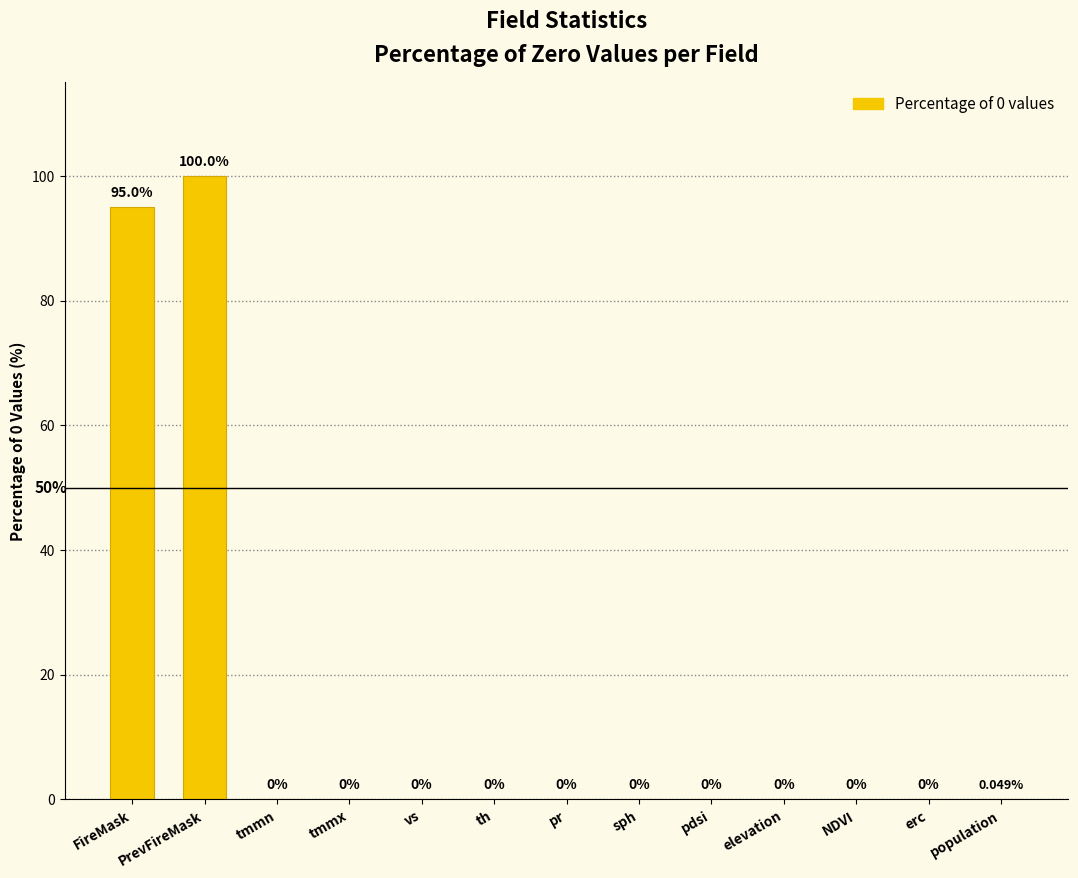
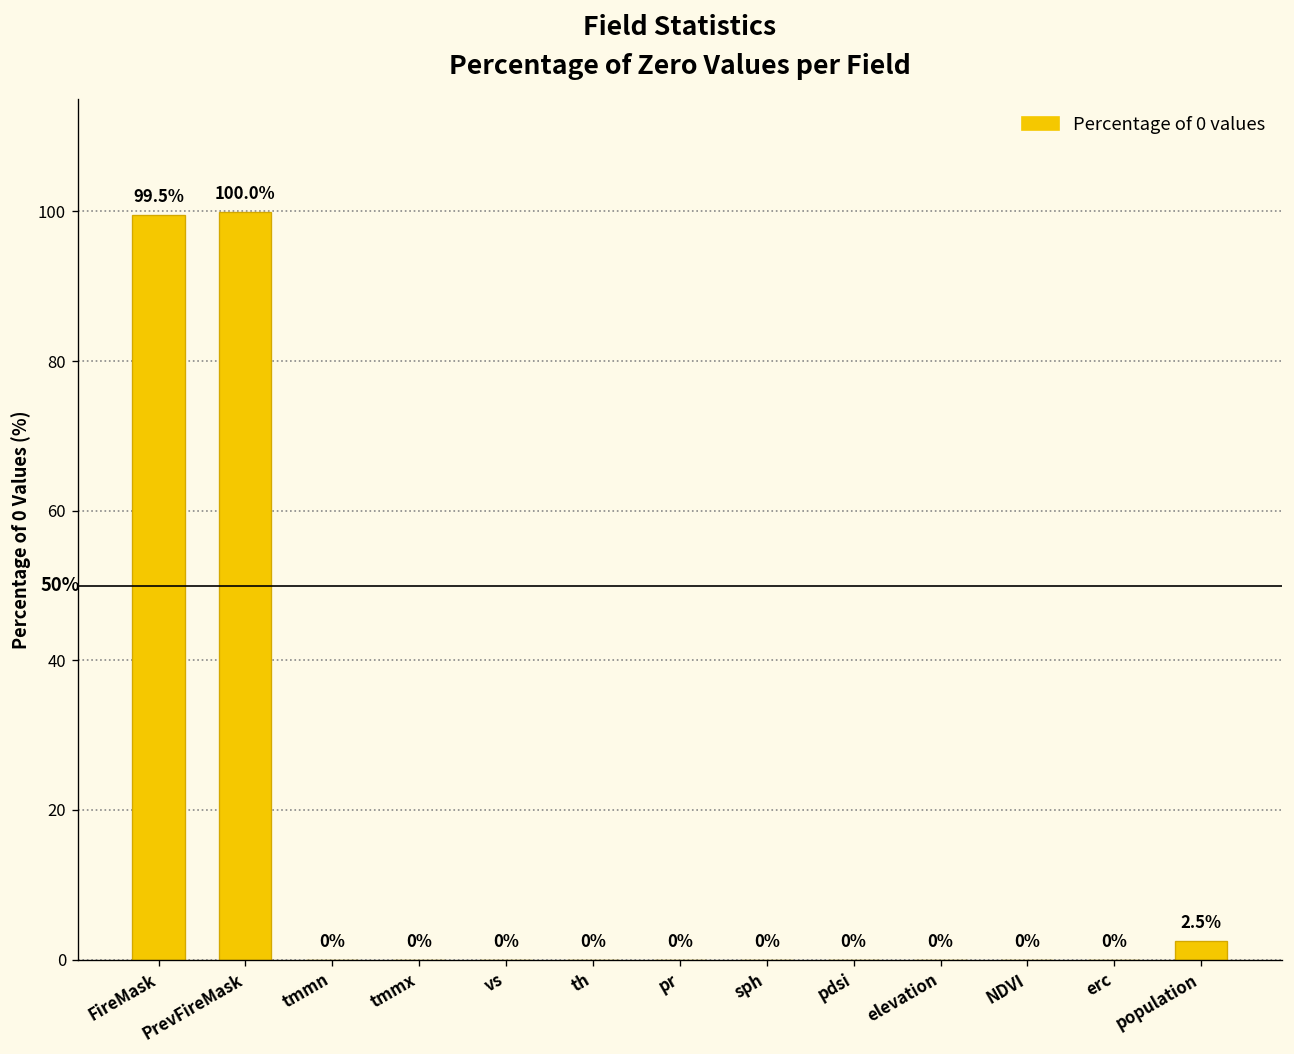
  {
-   "FireMask": "95.0%",
+   "FireMask": "99.5%",
    "PrevFireMask": "100.0%",
    "tmmn": "0%",
    "tmmx": "0%",
    "vs": "0%",
    "th": "0%",
    "pr": "0%",
    "sph": "0%",
    "pdsi": "0%",
    "elevation": "0%",
    "NDVI": "0%",
    "erc": "0%",
-   "population": "0.049%"
+   "population": "2.5%"
  }
